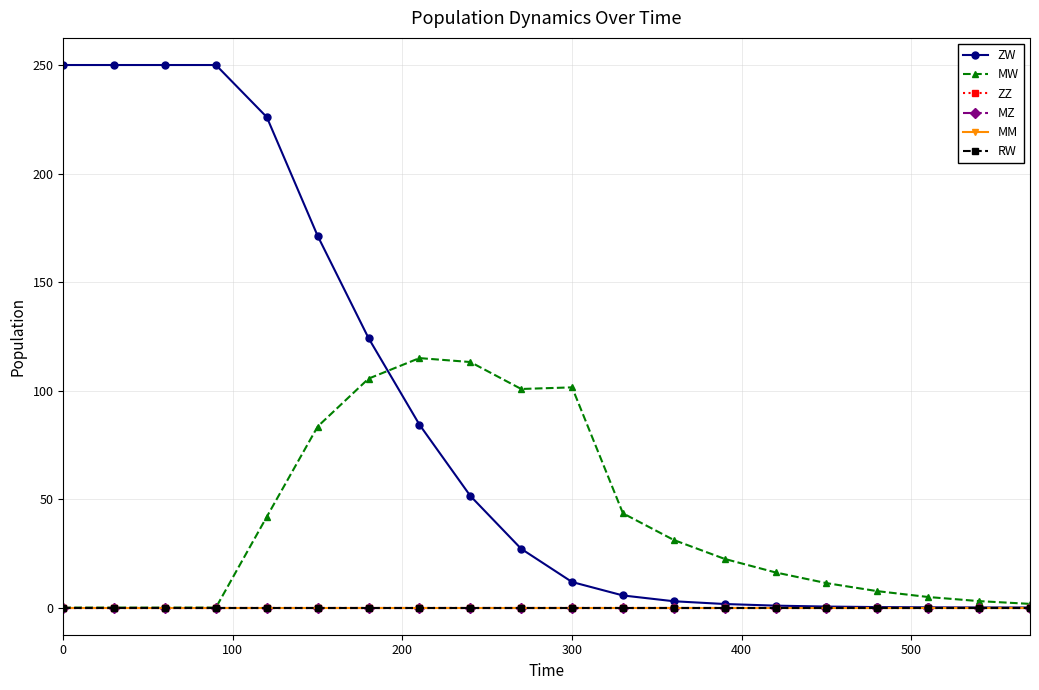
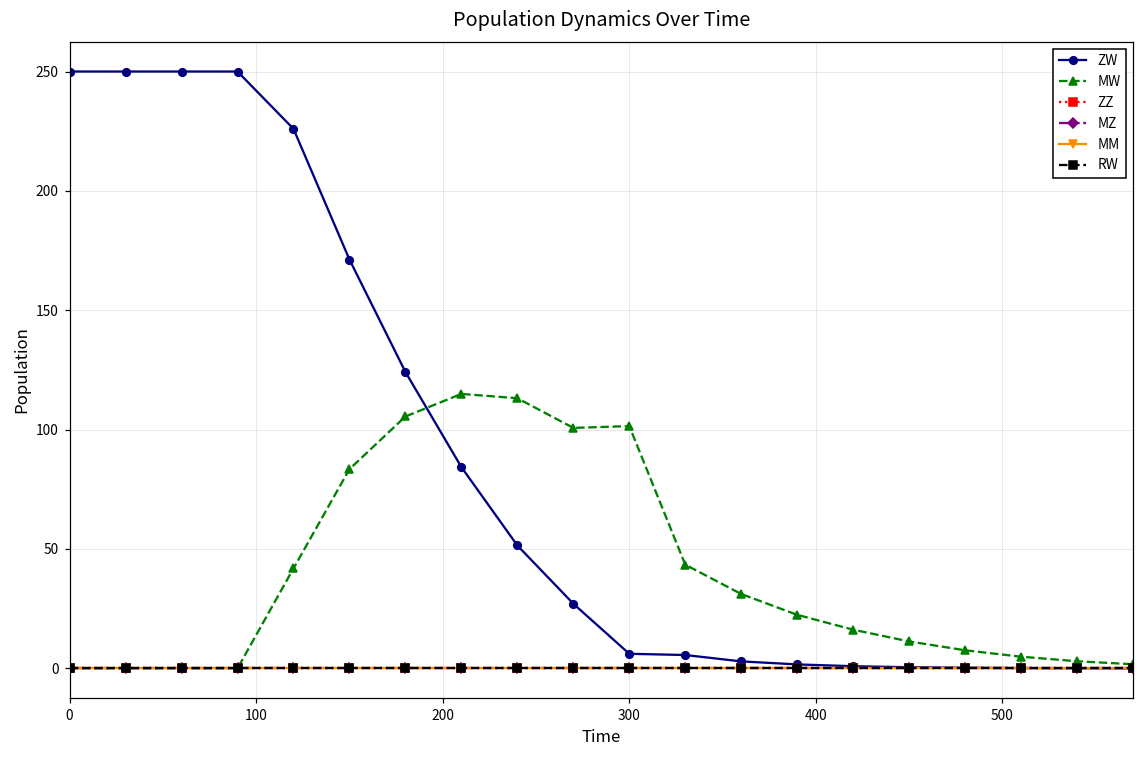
  {
    "ZW": {
      "0": 250,
-     "300": 12
+     "300": 6
    },
    "MW": {
      "300": 101
    },
    "RW": {
      "300": 0
    }
  }
